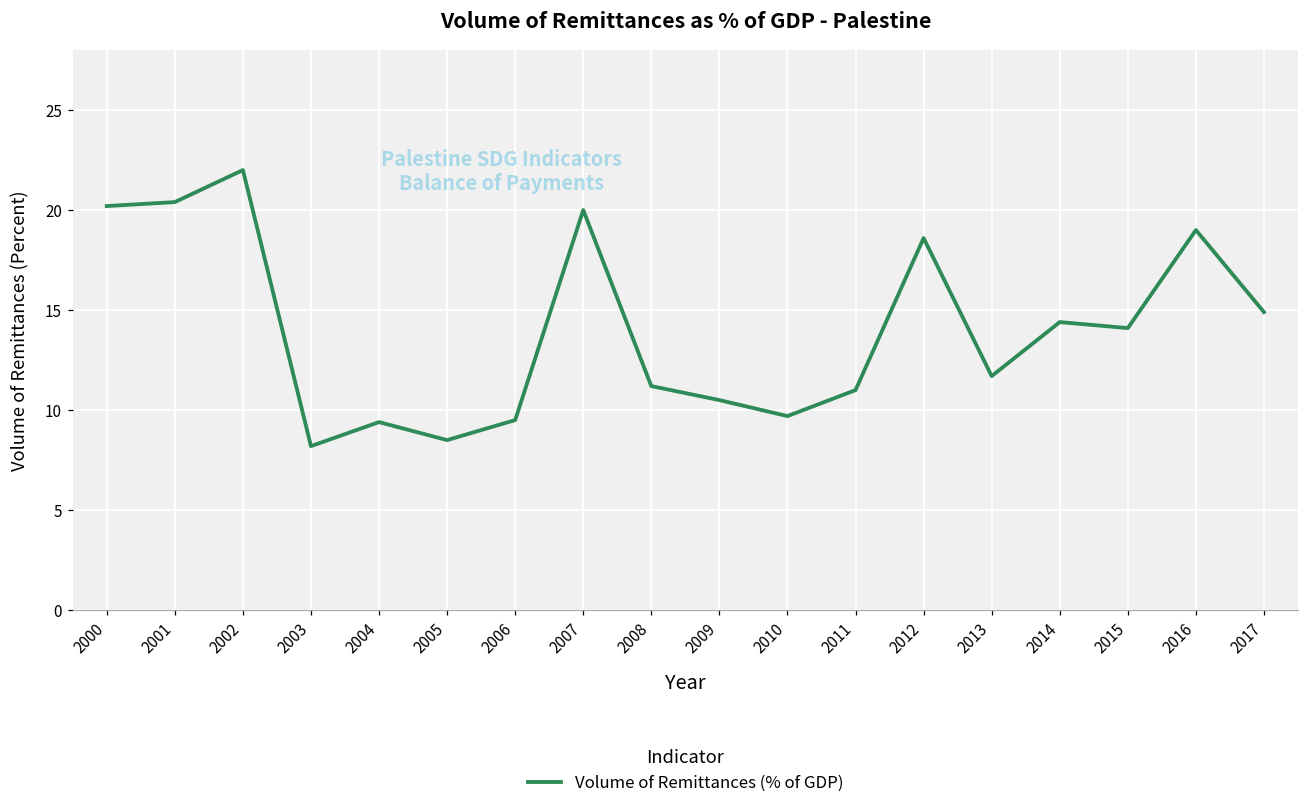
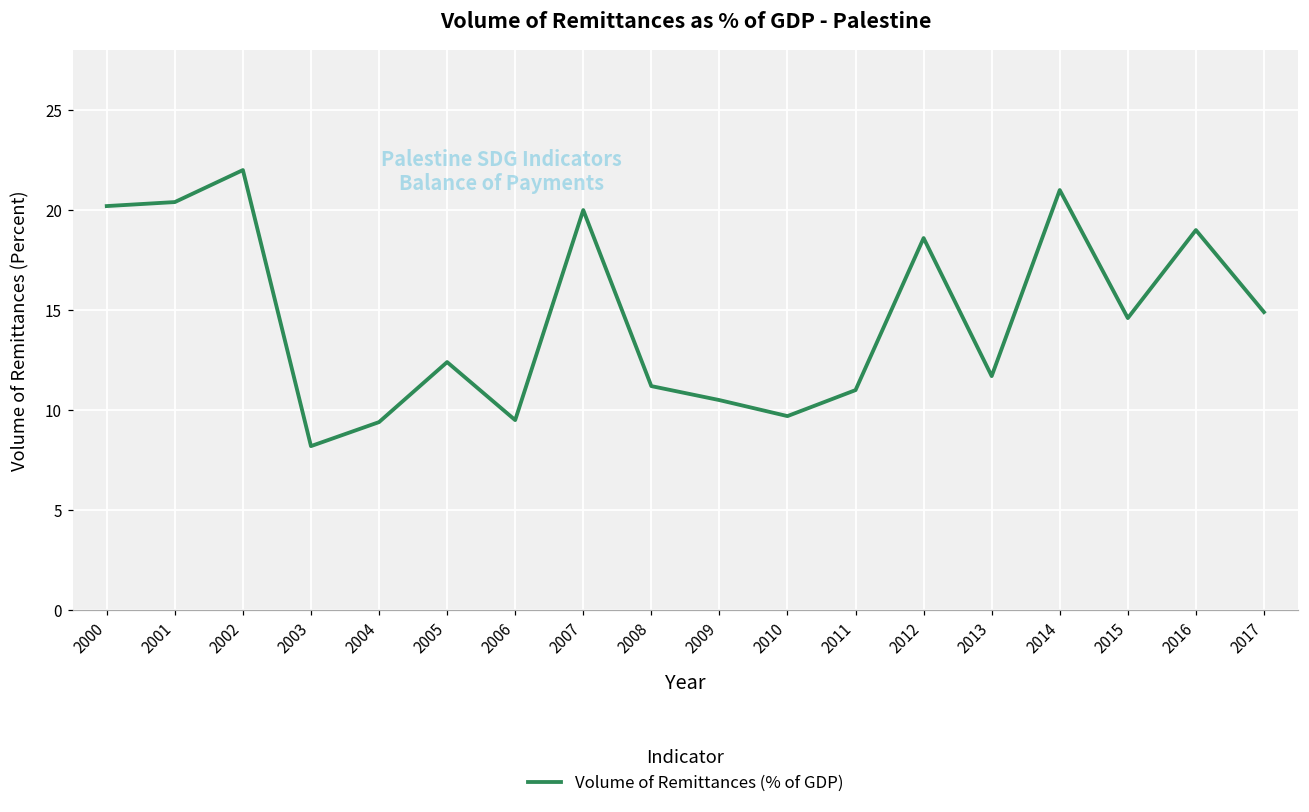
  {
    "2000": 20.2,
    "2001": 20.4,
    "2002": 22.0,
    "2003": 8.2,
    "2004": 9.4,
-   "2005": 8.5,
+   "2005": 12.4,
    "2006": 9.5,
    "2007": 20.0,
    "2008": 11.2,
    "2009": 10.5,
    "2010": 9.7,
    "2011": 11.0,
    "2012": 18.6,
    "2013": 11.7,
-   "2014": 14.4,
-   "2015": 14.1,
+   "2014": 21.0,
+   "2015": 14.6,
    "2016": 19.0,
    "2017": 14.9
  }
